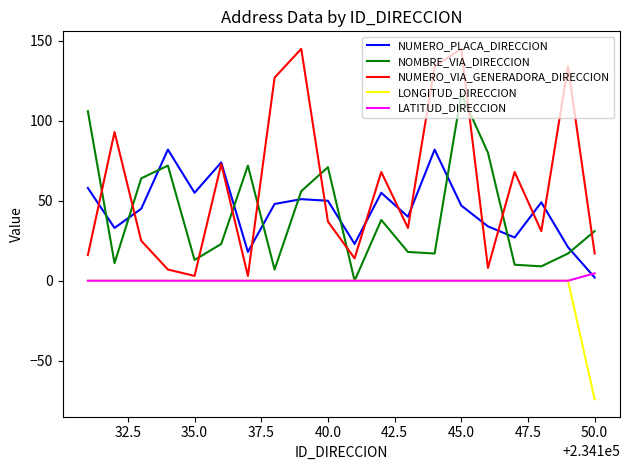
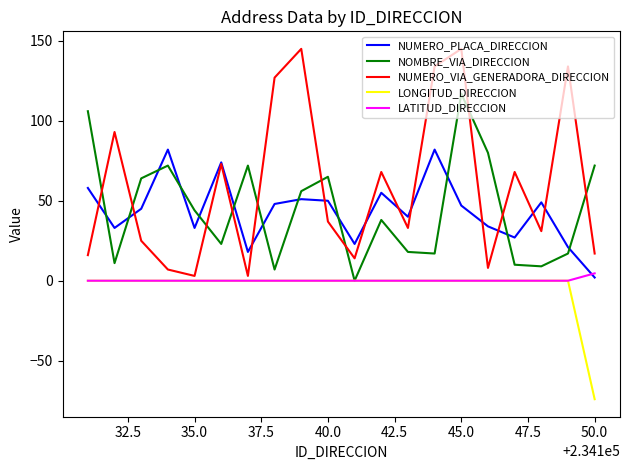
  {
    "NUMERO_PLACA_DIRECCION": {
-     "35.0": 55,
+     "35.0": 33,
      "40.0": 50,
      "45.0": 47,
      "50.0": 2
    },
    "NOMBRE_VIA_DIRECCION": {
-     "35.0": 13,
-     "40.0": 71,
-     "50.0": 31
+     "35.0": 44,
+     "40.0": 65,
+     "50.0": 72
    },
    "NUMERO_VIA_GENERADORA_DIRECCION": {
      "35.0": 3,
      "40.0": 37,
      "50.0": 17
    },
    "LONGITUD_DIRECCION": {
      "50.0": -74
    },
    "LATITUD_DIRECCION": {
      "50.0": 5
    }
  }
